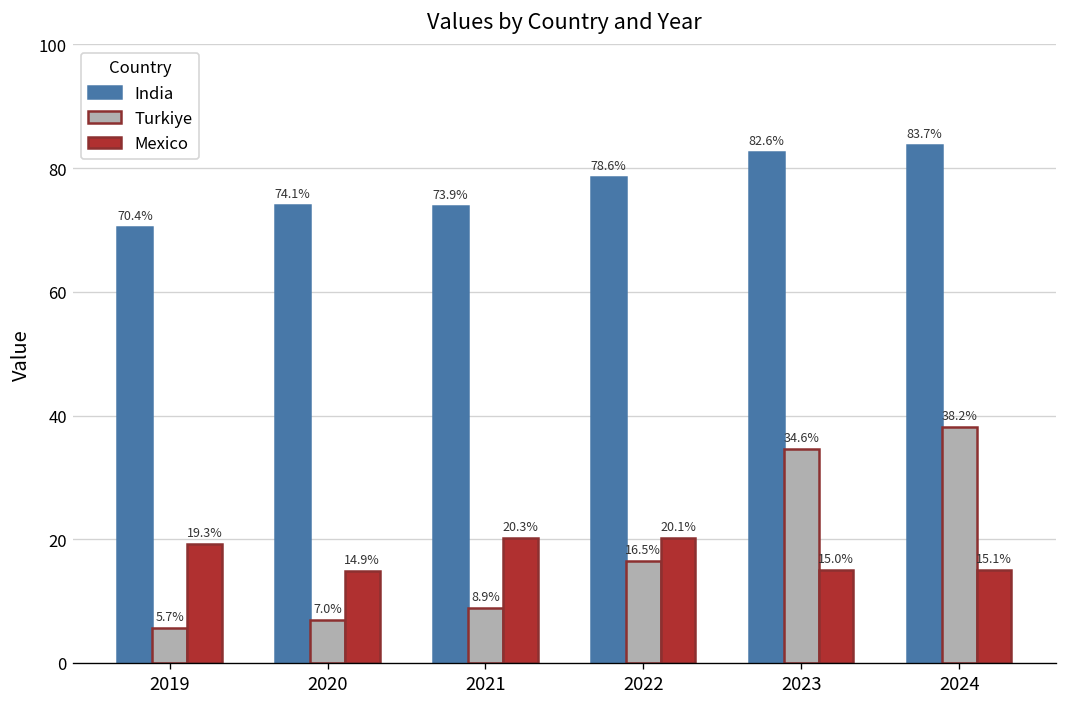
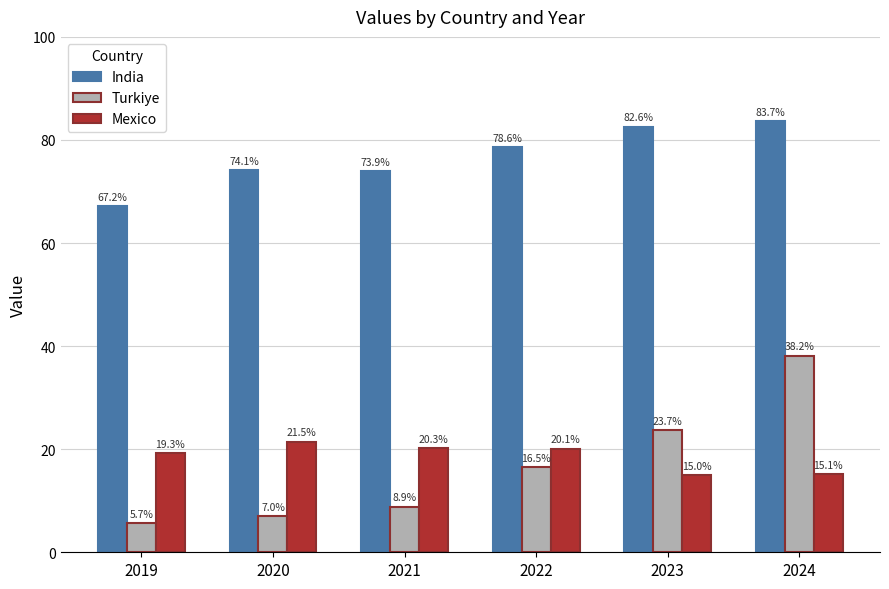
  {
    "India": {
-     "2019": "70.4%",
+     "2019": "67.2%",
      "2020": "74.1%",
      "2021": "73.9%",
      "2022": "78.6%",
      "2023": "82.6%",
      "2024": "83.7%"
    },
    "Turkiye": {
      "2019": "5.7%",
      "2020": "7.0%",
      "2021": "8.9%",
      "2022": "16.5%",
-     "2023": "34.6%",
+     "2023": "23.7%",
      "2024": "38.2%"
    },
    "Mexico": {
      "2019": "19.3%",
-     "2020": "14.9%",
+     "2020": "21.5%",
      "2021": "20.3%",
      "2022": "20.1%",
      "2023": "15.0%",
      "2024": "15.1%"
    }
  }
